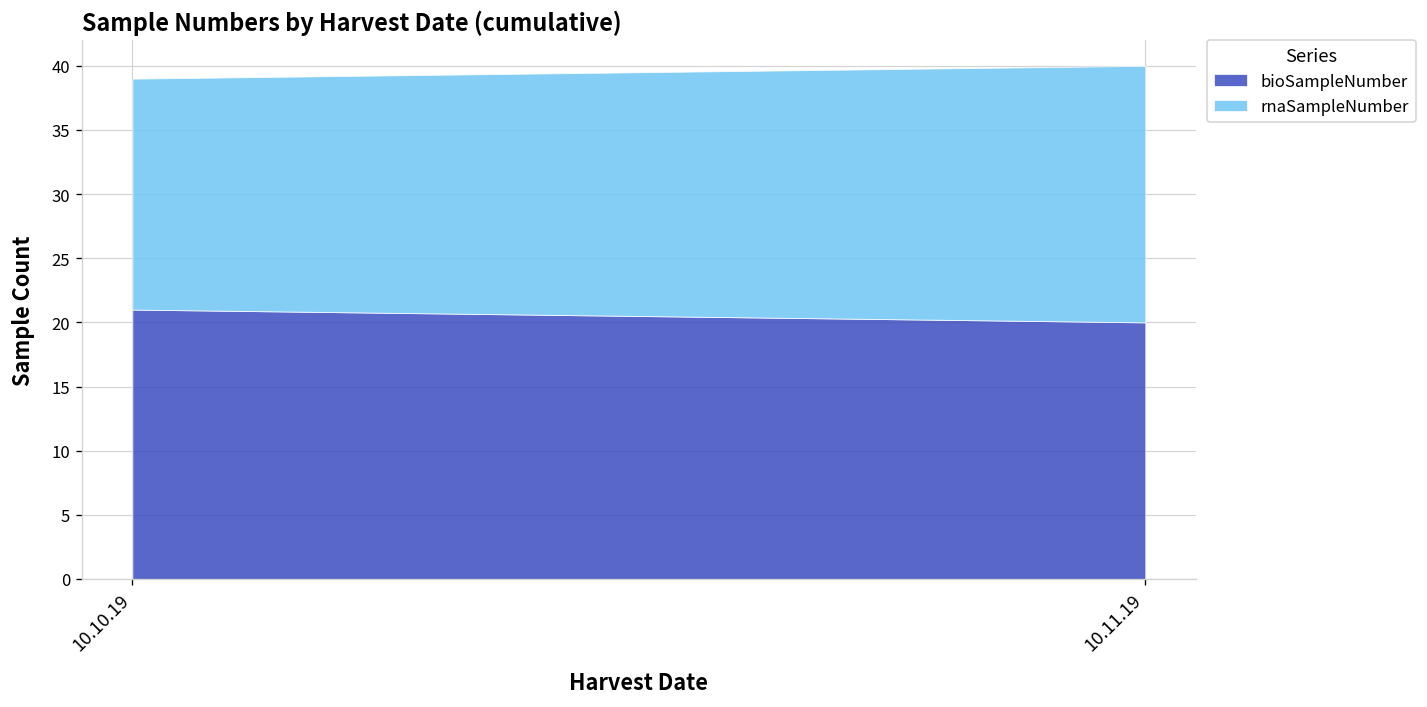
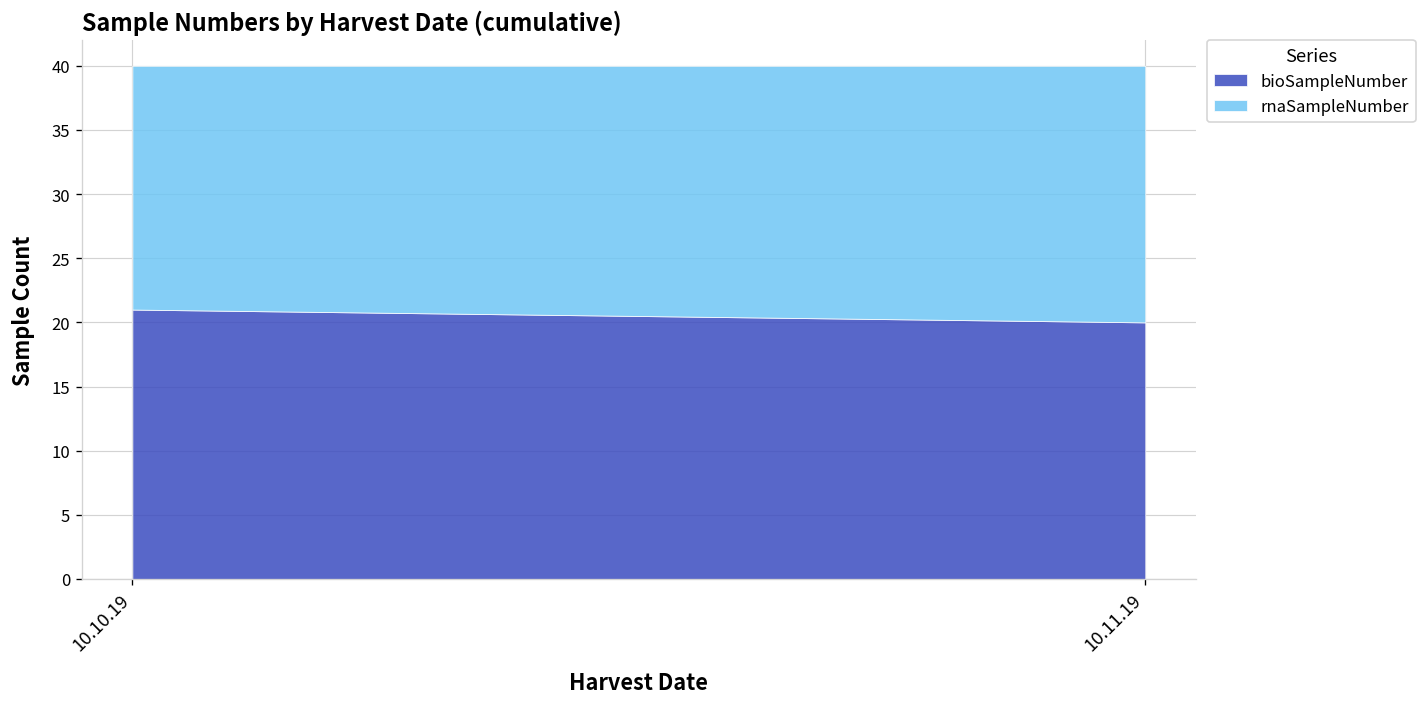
  {
    "bioSampleNumber": {
      "10.10.19": 21,
      "10.11.19": 20
    },
    "rnaSampleNumber": {
-     "10.10.19": 18,
+     "10.10.19": 19,
      "10.11.19": 20
    }
  }
